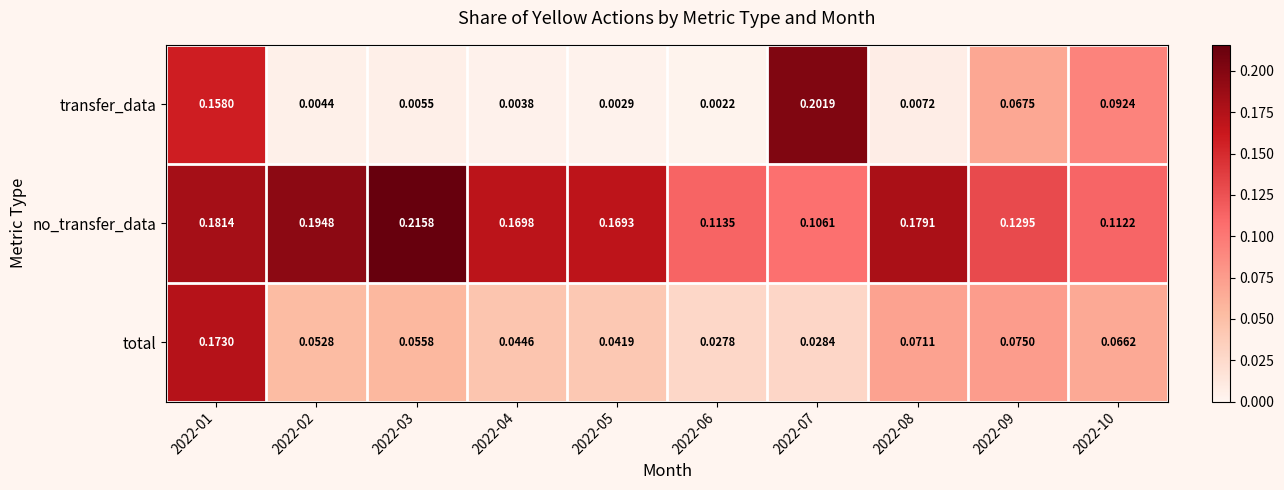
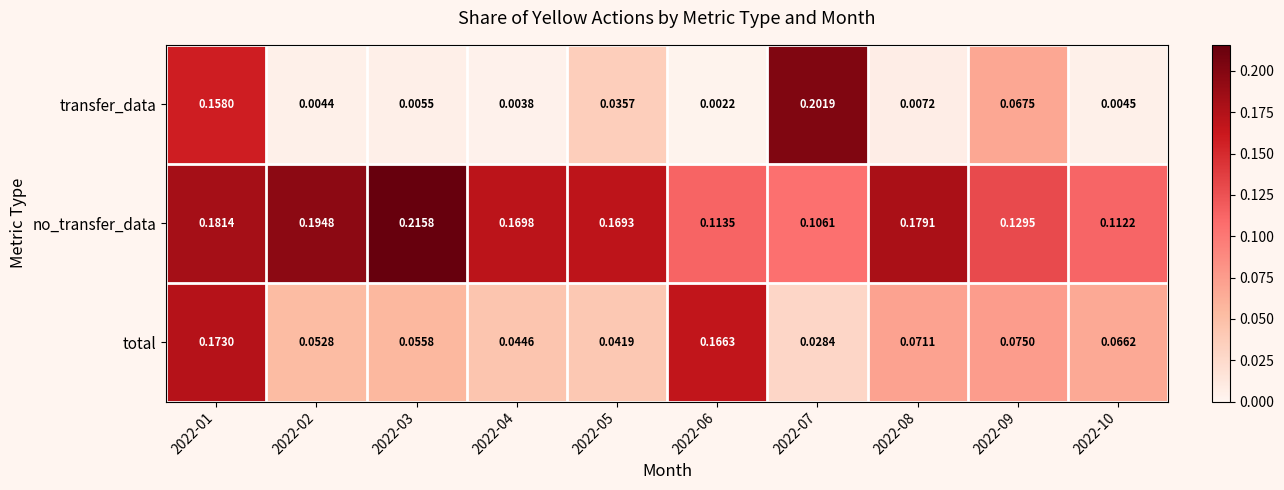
  {
    "transfer_data": {
      "2022-01": 0.1580,
      "2022-02": 0.0044,
      "2022-03": 0.0055,
      "2022-04": 0.0038,
-     "2022-05": 0.0029,
+     "2022-05": 0.0357,
      "2022-06": 0.0022,
      "2022-07": 0.2019,
      "2022-08": 0.0072,
      "2022-09": 0.0675,
-     "2022-10": 0.0924
+     "2022-10": 0.0045
    },
    "no_transfer_data": {
      "2022-01": 0.1814,
      "2022-02": 0.1948,
      "2022-03": 0.2158,
      "2022-04": 0.1698,
      "2022-05": 0.1693,
      "2022-06": 0.1135,
      "2022-07": 0.1061,
      "2022-08": 0.1791,
      "2022-09": 0.1295,
      "2022-10": 0.1122
    },
    "total": {
      "2022-01": 0.1730,
      "2022-02": 0.0528,
      "2022-03": 0.0558,
      "2022-04": 0.0446,
      "2022-05": 0.0419,
-     "2022-06": 0.0278,
+     "2022-06": 0.1663,
      "2022-07": 0.0284,
      "2022-08": 0.0711,
      "2022-09": 0.0750,
      "2022-10": 0.0662
    }
  }
